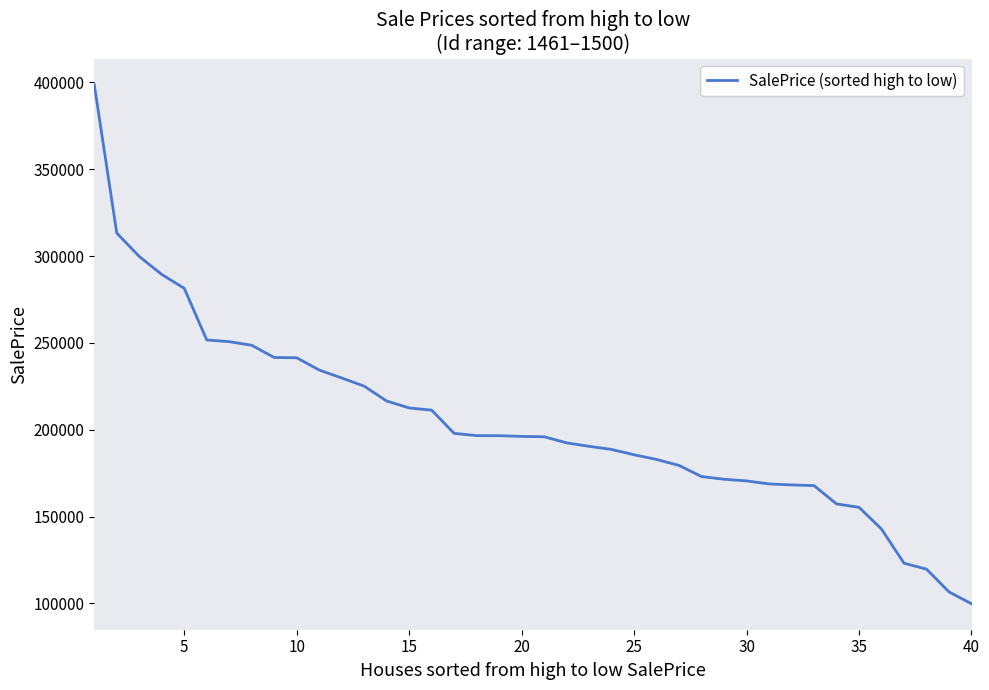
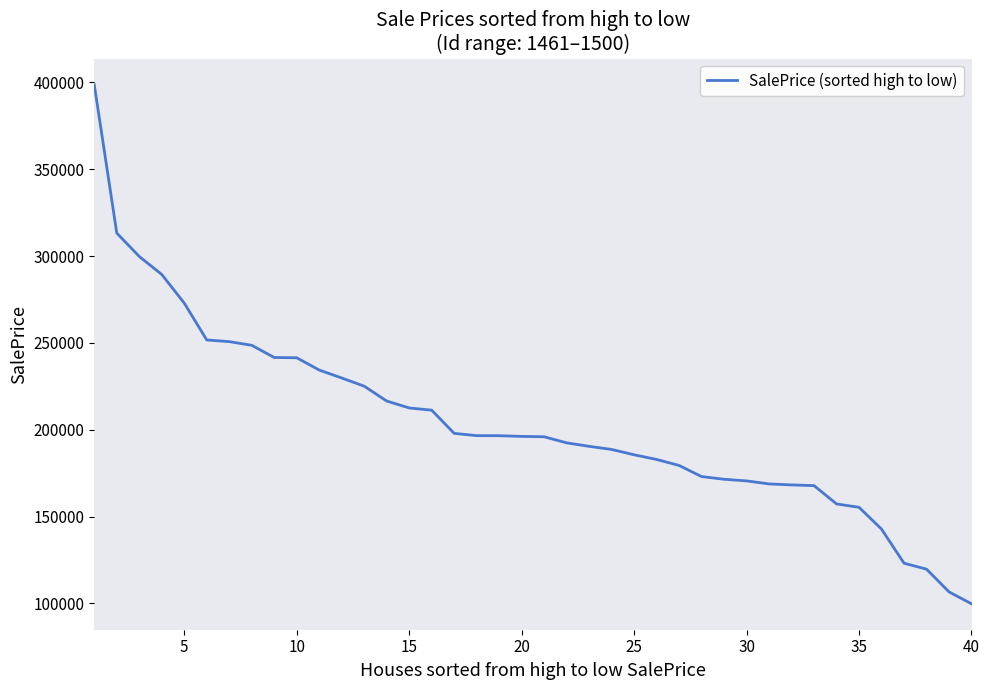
  {
-   "5": 281000,
+   "5": 273000,
    "10": 241000,
    "15": 213000,
    "20": 196000,
    "25": 186000,
    "30": 171000,
    "35": 155000,
    "40": 100000
  }
